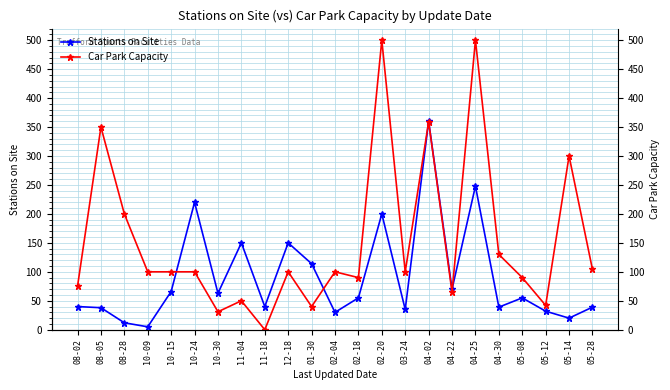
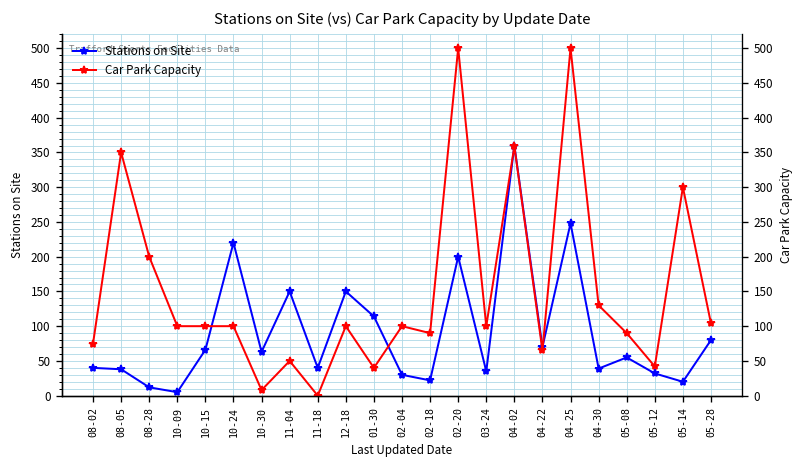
  {
    "Stations on Site": {
      "08-02": 40,
      "08-05": 40,
      "08-28": 10,
      "10-09": 10,
      "10-15": 70,
      "10-24": 220,
      "10-30": 60,
      "11-04": 150,
      "11-18": 40,
      "12-18": 150,
      "01-30": 110,
      "02-04": 30,
-     "02-18": 60,
+     "02-18": 20,
      "02-20": 200,
      "03-24": 40,
      "04-22": 70,
      "04-25": 250,
      "04-30": 40,
      "05-08": 60,
      "05-12": 30,
      "05-14": 20,
-     "05-28": 40
+     "05-28": 80
    },
    "Car Park Capacity": {
      "08-02": 80,
      "08-05": 350,
      "08-28": 200,
      "10-09": 100,
      "10-15": 100,
      "10-24": 100,
-     "10-30": 30,
+     "10-30": 10,
      "11-04": 50,
      "11-18": 0,
      "12-18": 100,
      "01-30": 40,
      "02-04": 100,
      "02-18": 90,
      "02-20": 500,
      "03-24": 100,
      "04-22": 70,
      "04-25": 500,
      "04-30": 130,
      "05-08": 90,
      "05-12": 40,
      "05-14": 300,
      "05-28": 100
    }
  }
